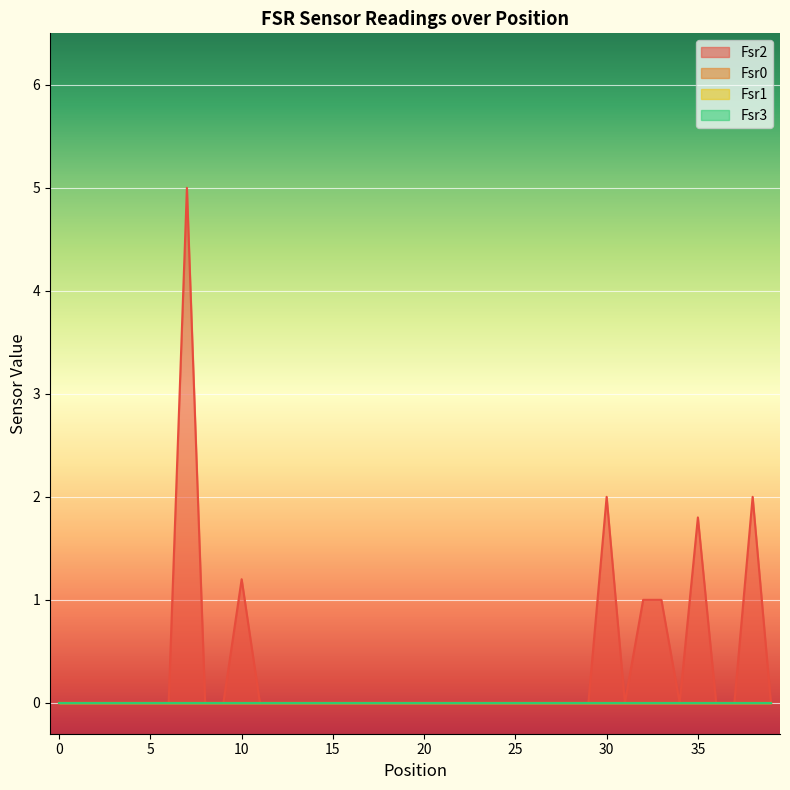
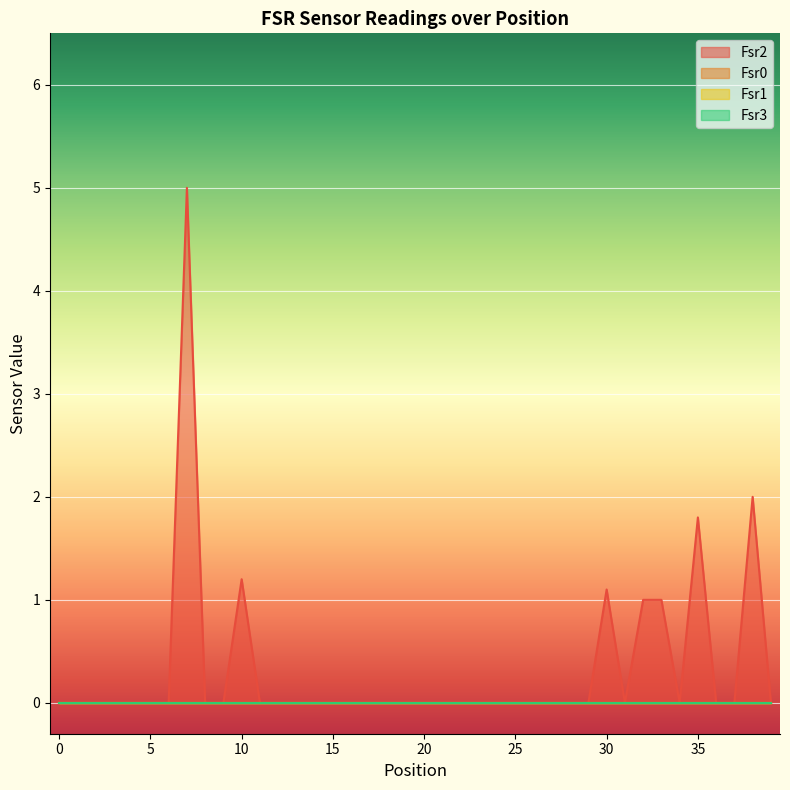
  {
    "Fsr2": {
      "10": 1.2,
-     "30": 2.0,
+     "30": 1.1,
      "35": 1.8
    },
    "Fsr3": {
      "10": 0.0,
      "30": 0.0,
      "35": 0.0
    }
  }
